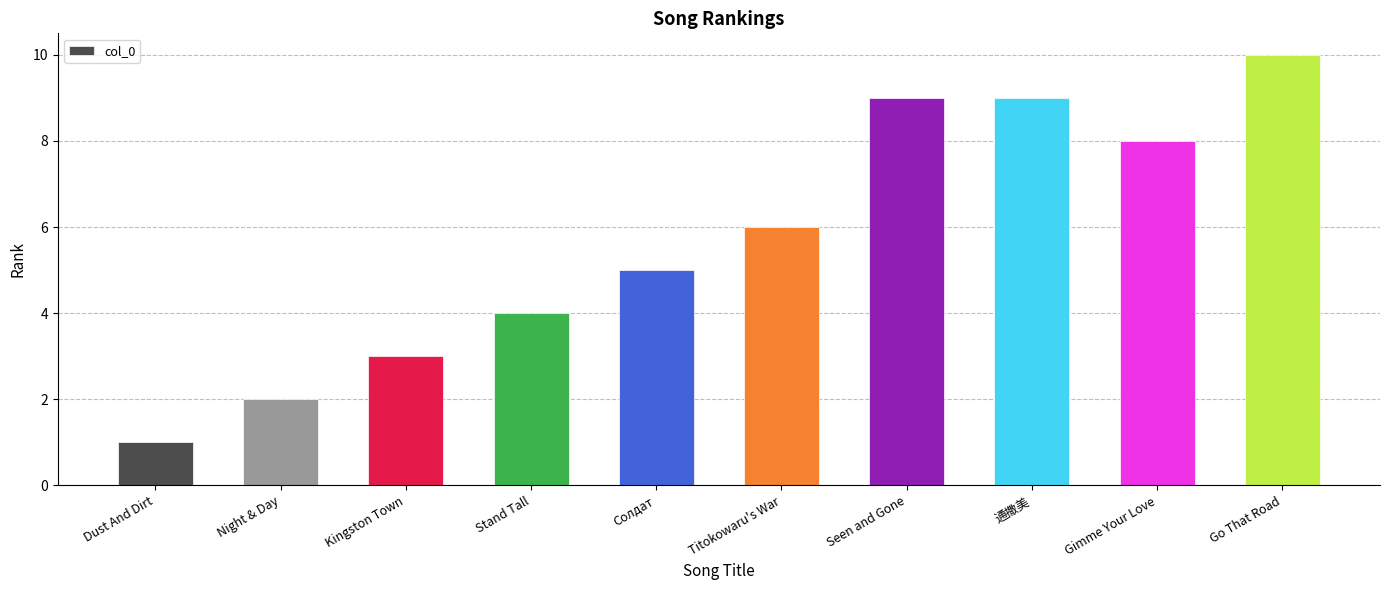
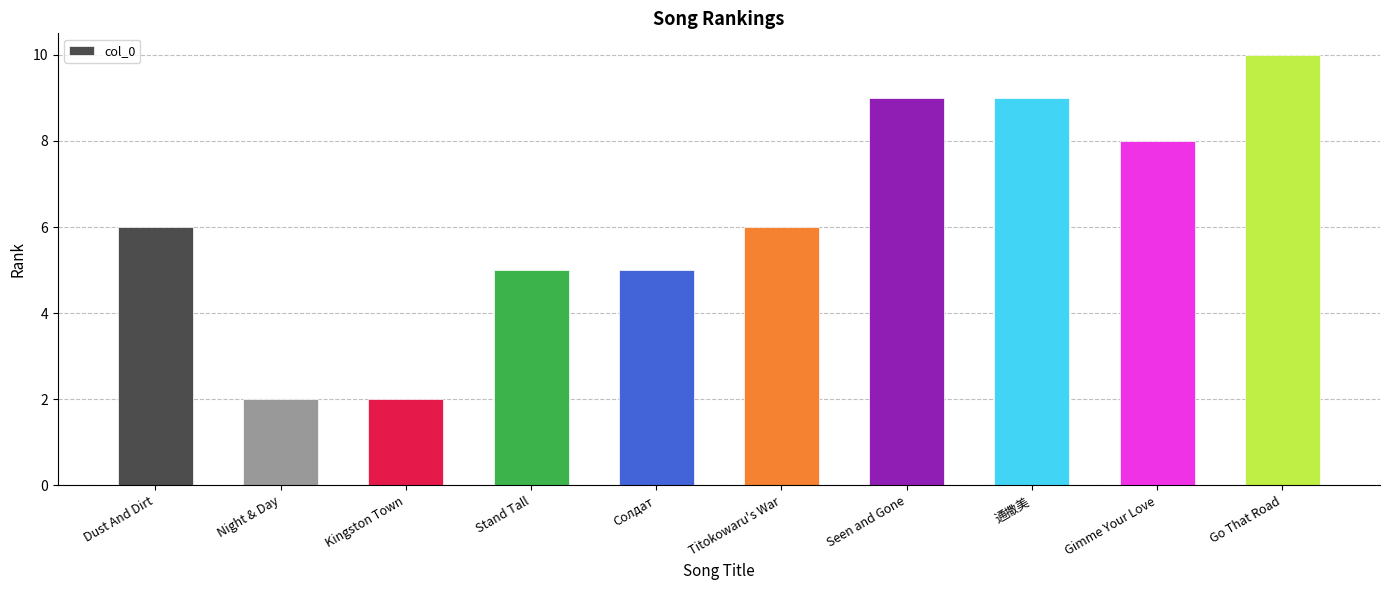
  {
-   "Dust And Dirt": 1,
+   "Dust And Dirt": 6,
    "Night & Day": 2,
-   "Kingston Town": 3,
-   "Stand Tall": 4,
+   "Kingston Town": 2,
+   "Stand Tall": 5,
    "Солдат": 5,
    "Titokowaru's War": 6,
    "Seen and Gone": 9,
    "通撒美": 9,
    "Gimme Your Love": 8,
    "Go That Road": 10
  }
